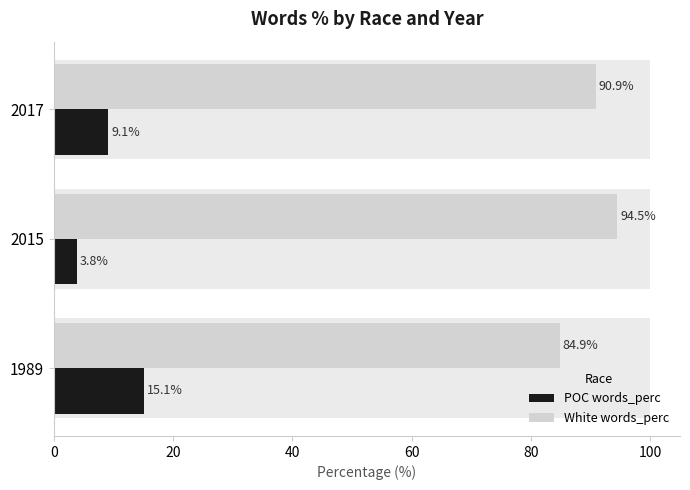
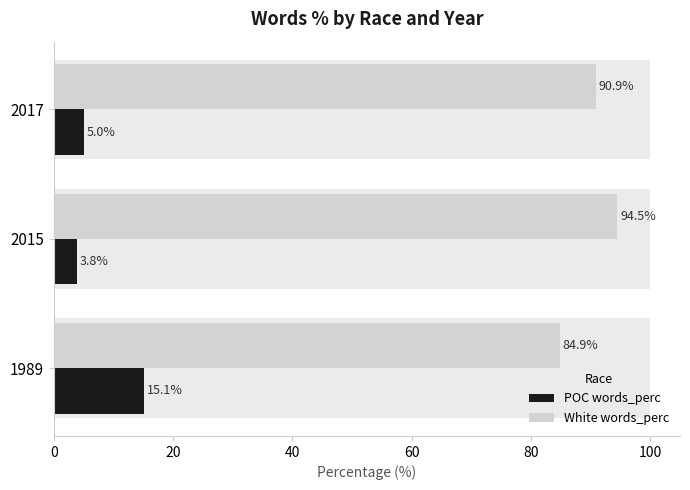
  {
    "POC words_perc": {
-     "2017": "9.1%"
+     "2017": "5.0%"
    }
  }
